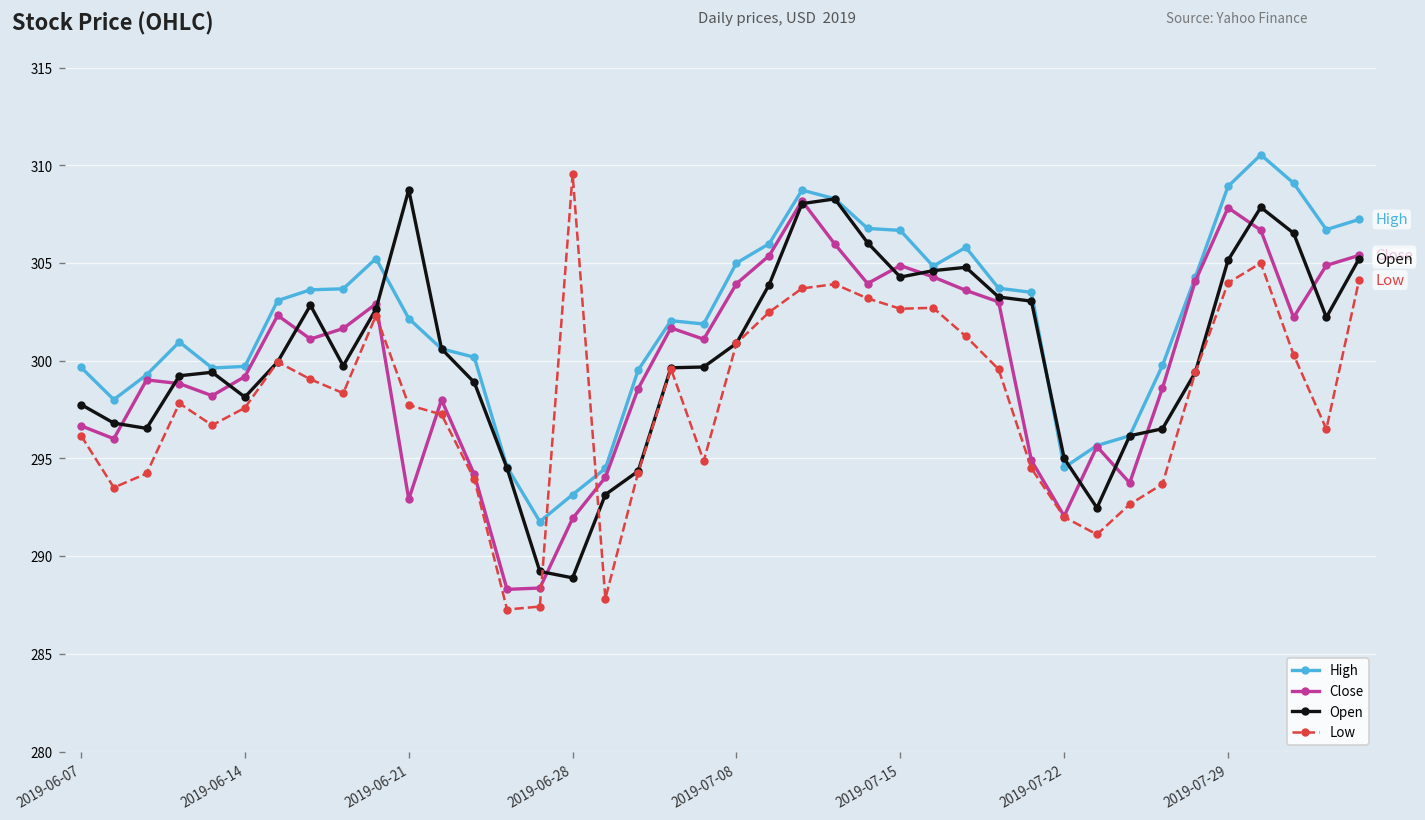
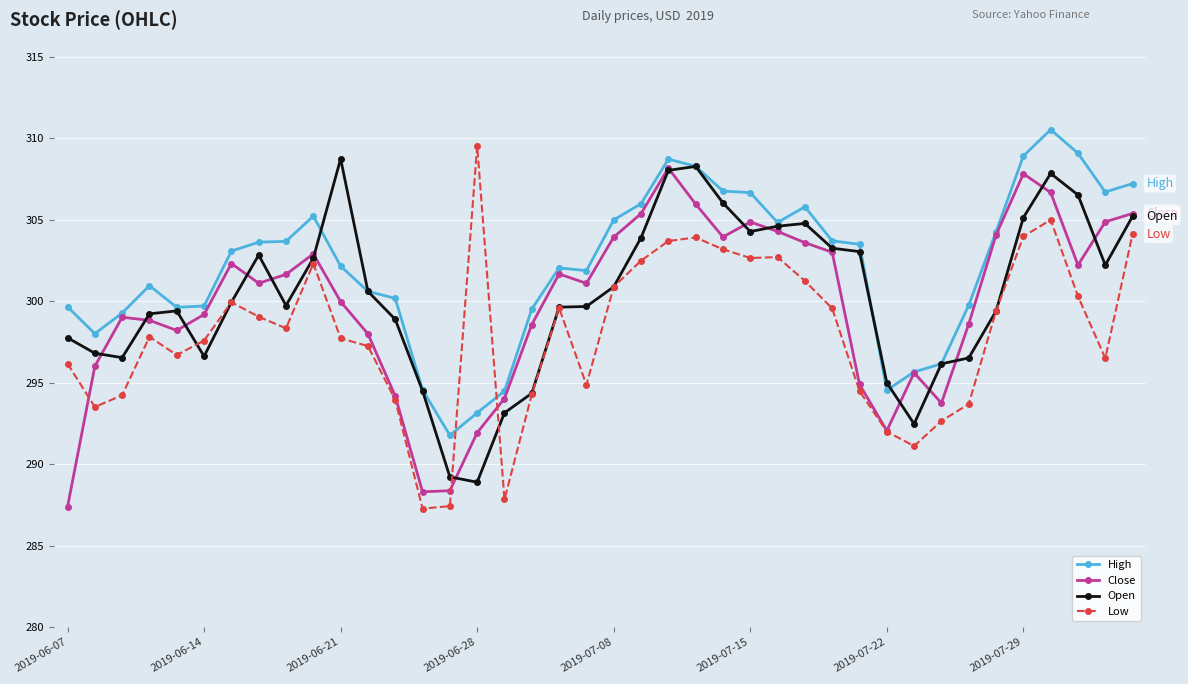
  {
    "High": {
      "2019-06-07": 299.7,
      "2019-06-14": 299.7,
      "2019-06-21": 302.2,
      "2019-06-28": 293.2,
      "2019-07-08": 305.0,
      "2019-07-15": 306.7,
      "2019-07-22": 294.5,
      "2019-07-29": 308.9
    },
    "Close": {
-     "2019-06-07": 296.7,
+     "2019-06-07": 287.4,
      "2019-06-14": 299.2,
-     "2019-06-21": 292.9,
+     "2019-06-21": 300.0,
      "2019-06-28": 291.9,
      "2019-07-08": 303.9,
      "2019-07-15": 304.9,
      "2019-07-29": 307.8
    },
    "Open": {
      "2019-06-07": 297.8,
-     "2019-06-14": 298.1,
+     "2019-06-14": 296.6,
      "2019-06-21": 308.8,
      "2019-06-28": 288.9,
      "2019-07-15": 304.3,
      "2019-07-22": 295.0,
      "2019-07-29": 305.1
    },
    "Low": {
      "2019-06-07": 296.2,
      "2019-06-14": 297.6,
      "2019-06-21": 297.7,
      "2019-06-28": 309.6,
      "2019-07-15": 302.7,
      "2019-07-29": 304.0
    }
  }
